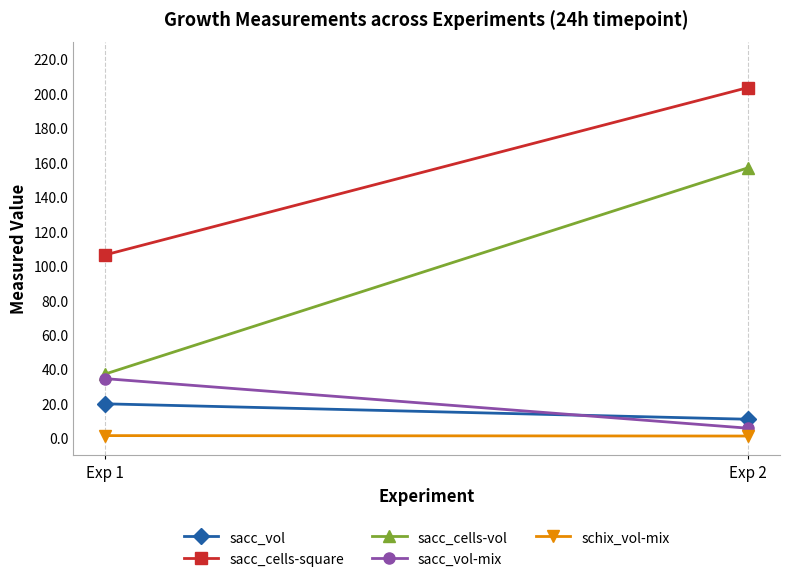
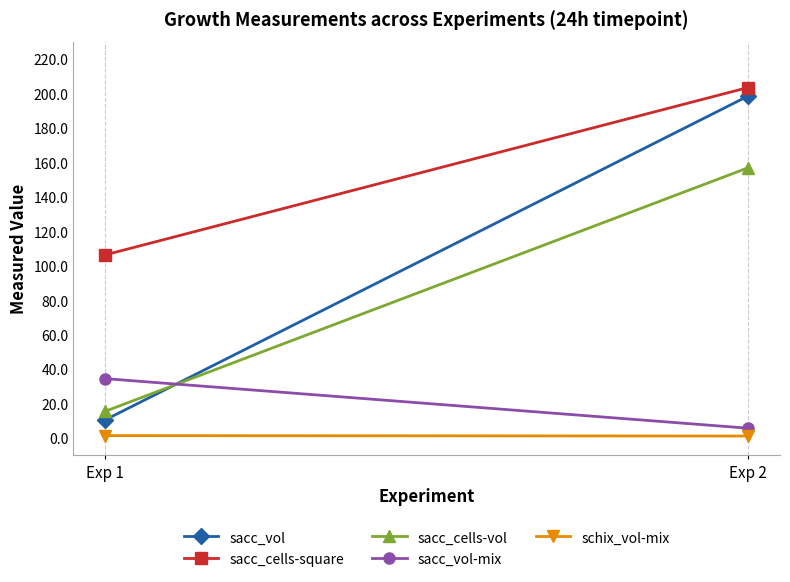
  {
    "sacc_vol": {
-     "Exp 1": 20,
-     "Exp 2": 11
+     "Exp 1": 11,
+     "Exp 2": 199
    },
    "sacc_cells-square": {
      "Exp 1": 106,
      "Exp 2": 204
    },
    "sacc_cells-vol": {
-     "Exp 1": 37,
+     "Exp 1": 16,
      "Exp 2": 157
    },
    "sacc_vol-mix": {
      "Exp 1": 35,
      "Exp 2": 6
    },
    "schix_vol-mix": {
      "Exp 1": 1,
      "Exp 2": 1
    }
  }
